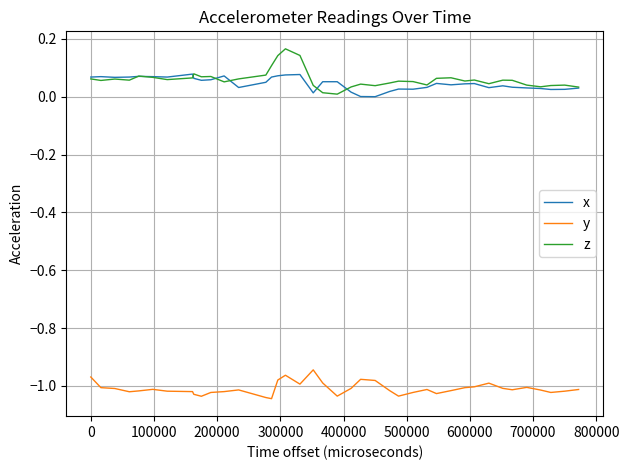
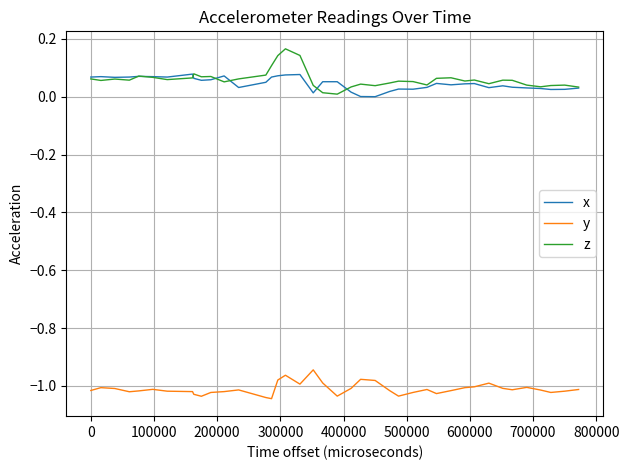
  {
    "y": {
-     "0": -0.97
+     "0": -1.02
    }
  }
